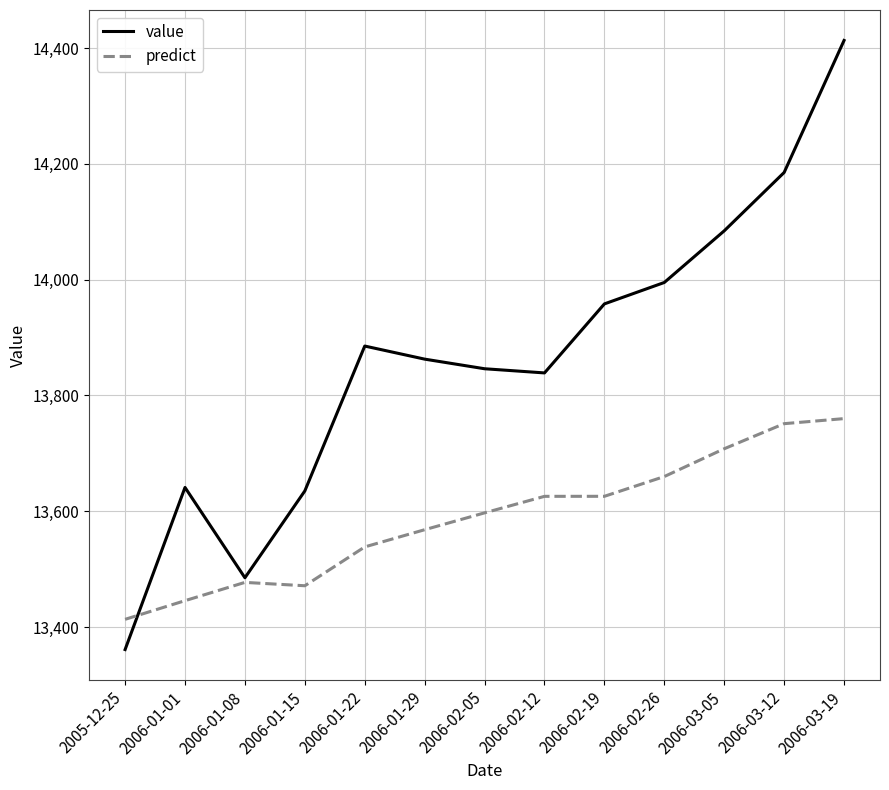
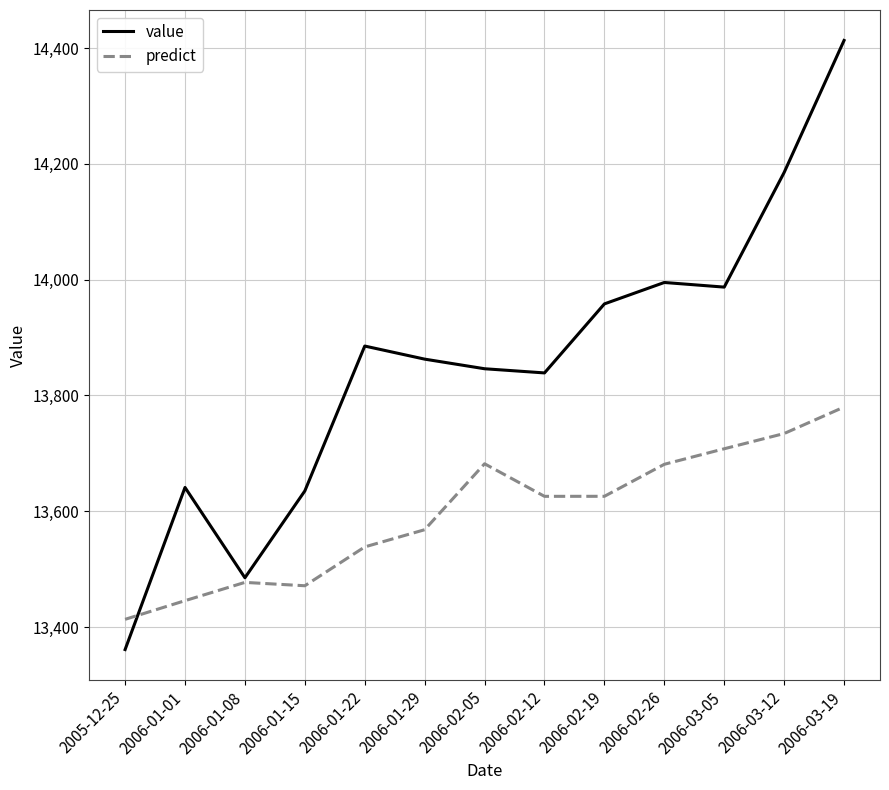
  {
    "value": {
      "2005-12-25": "13,360",
      "2006-01-01": "13,640",
      "2006-01-08": "13,490",
      "2006-01-15": "13,640",
      "2006-01-22": "13,890",
      "2006-01-29": "13,860",
      "2006-02-05": "13,850",
      "2006-02-12": "13,840",
      "2006-02-19": "13,960",
      "2006-02-26": "14,000",
-     "2006-03-05": "14,080",
+     "2006-03-05": "13,990",
      "2006-03-12": "14,190",
      "2006-03-19": "14,410"
    },
    "predict": {
      "2005-12-25": "13,410",
      "2006-01-01": "13,450",
      "2006-01-08": "13,480",
      "2006-01-15": "13,470",
      "2006-01-22": "13,540",
      "2006-01-29": "13,570",
-     "2006-02-05": "13,600",
+     "2006-02-05": "13,680",
      "2006-02-12": "13,630",
      "2006-02-19": "13,630",
-     "2006-02-26": "13,660",
+     "2006-02-26": "13,680",
      "2006-03-05": "13,710",
-     "2006-03-12": "13,750",
-     "2006-03-19": "13,760"
+     "2006-03-12": "13,730",
+     "2006-03-19": "13,780"
    }
  }
